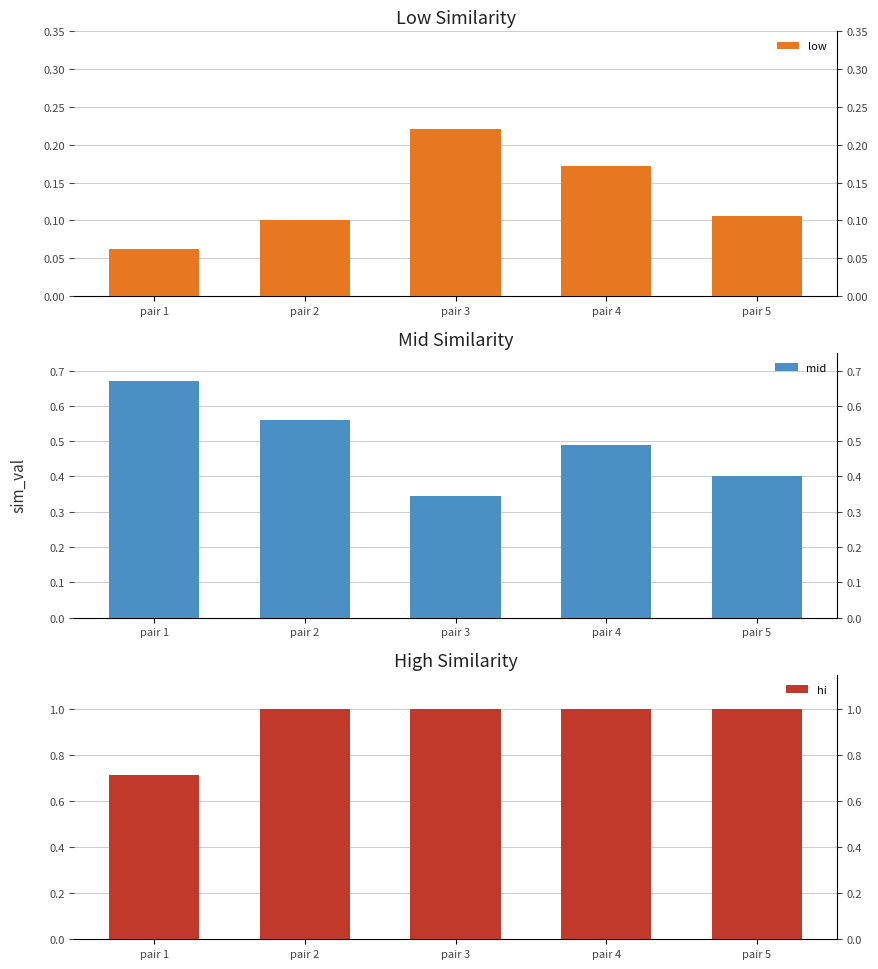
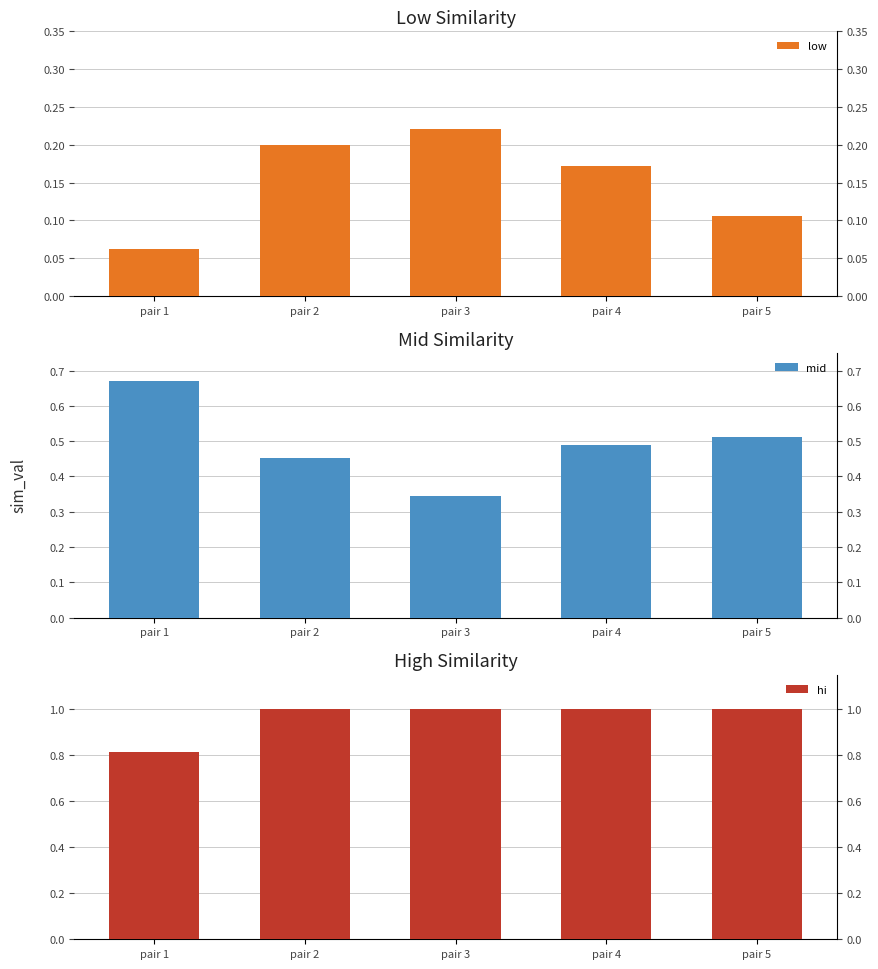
  {
    "Low Similarity": {
      "pair 1": 0.06,
-     "pair 2": 0.1,
+     "pair 2": 0.2,
      "pair 3": 0.22,
      "pair 4": 0.17,
      "pair 5": 0.11
    },
    "Mid Similarity": {
      "pair 1": 0.67,
-     "pair 2": 0.56,
+     "pair 2": 0.45,
      "pair 3": 0.34,
      "pair 4": 0.49,
-     "pair 5": 0.40
+     "pair 5": 0.51
    },
    "High Similarity": {
-     "pair 1": 0.71,
+     "pair 1": 0.81,
      "pair 2": 1.00,
      "pair 3": 1.00,
      "pair 4": 1.00,
      "pair 5": 1.00
    }
  }
